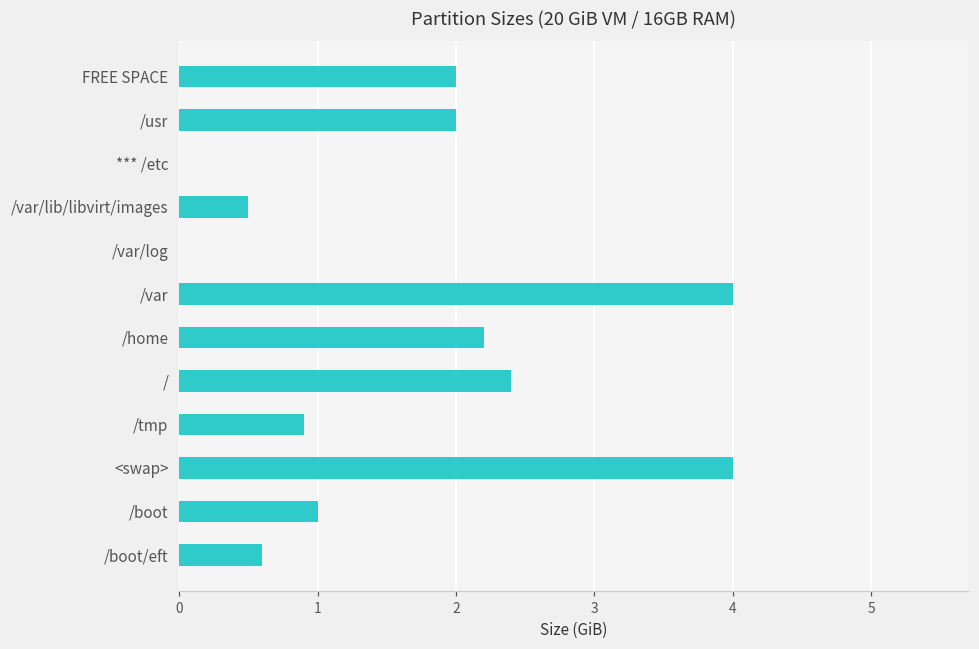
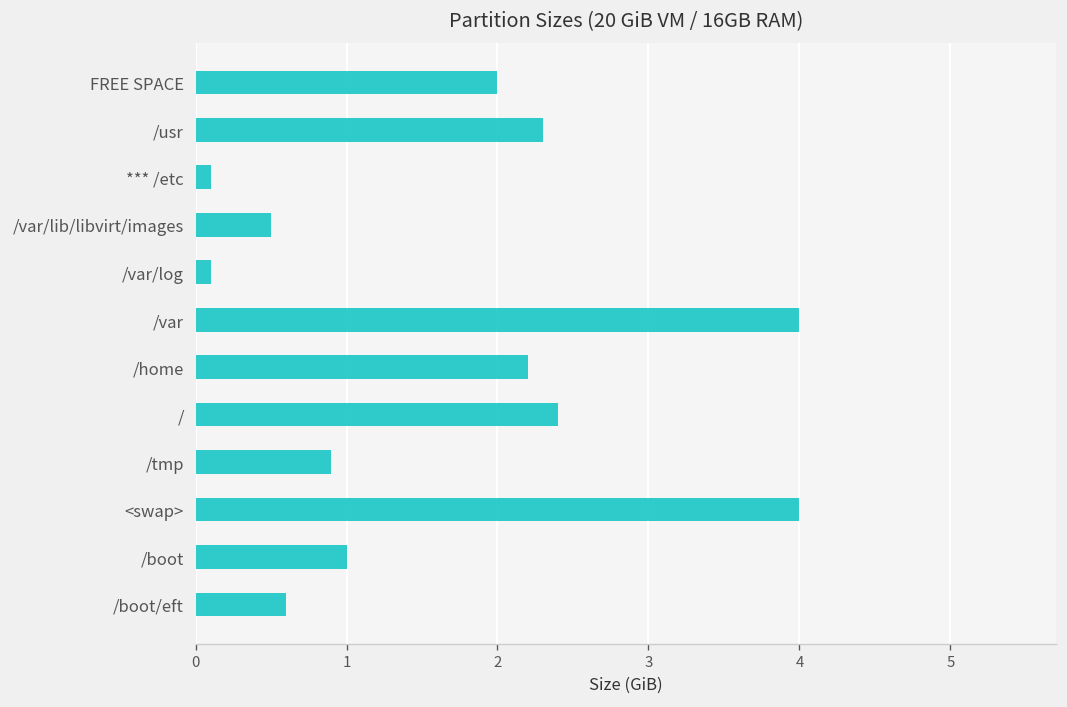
  {
    "FREE SPACE": 2.0,
-   "/usr": 2.0,
-   "*** /etc": 0.0,
+   "/usr": 2.3,
+   "*** /etc": 0.1,
    "/var/lib/libvirt/images": 0.5,
-   "/var/log": 0.0,
+   "/var/log": 0.1,
    "/var": 4.0,
    "/home": 2.2,
    "/": 2.4,
    "/tmp": 0.9,
    "<swap>": 4.0,
    "/boot": 1.0,
    "/boot/eft": 0.6
  }
